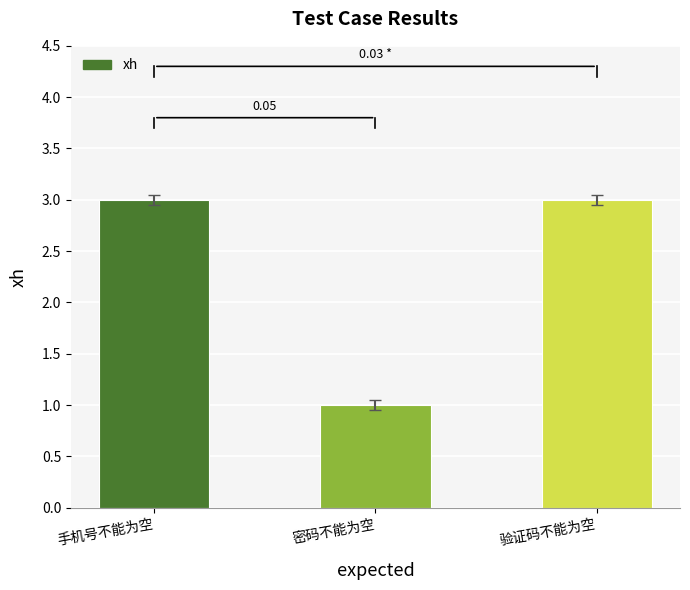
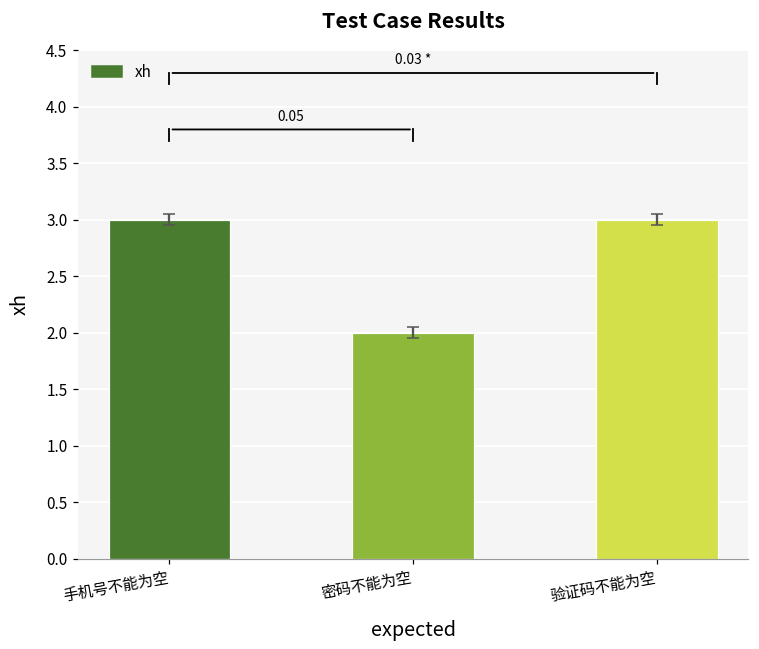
  {
    "xh": {
      "手机号不能为空": 3,
-     "密码不能为空": 1,
+     "密码不能为空": 2,
      "验证码不能为空": 3
    }
  }
